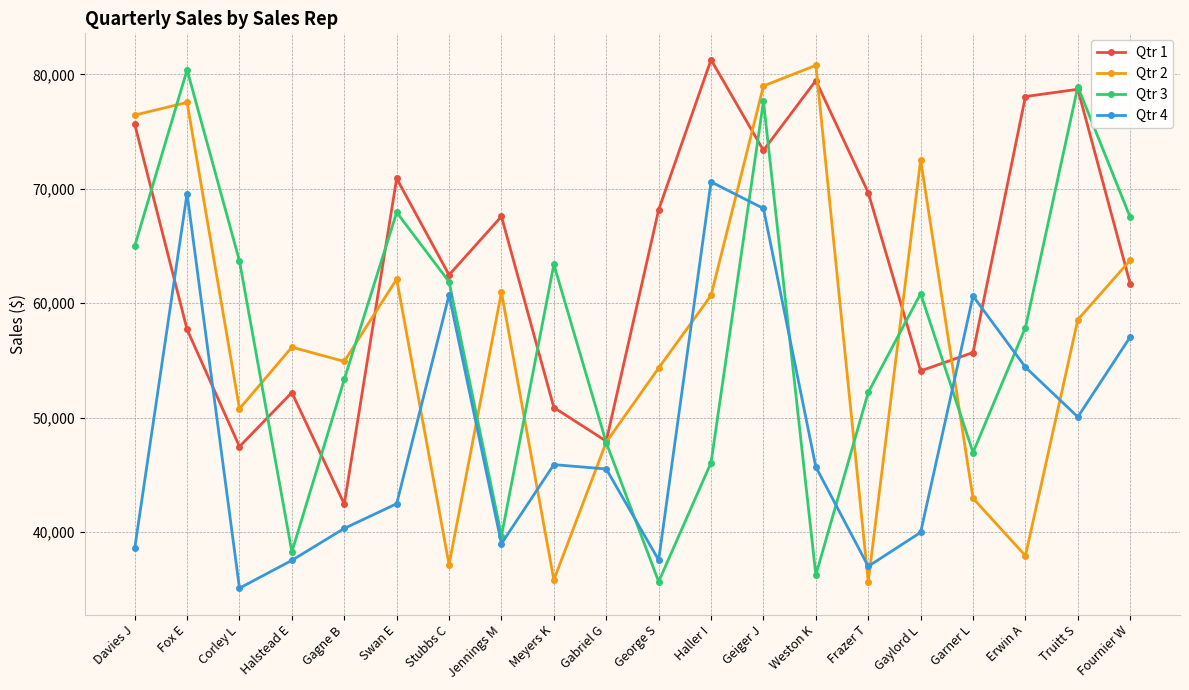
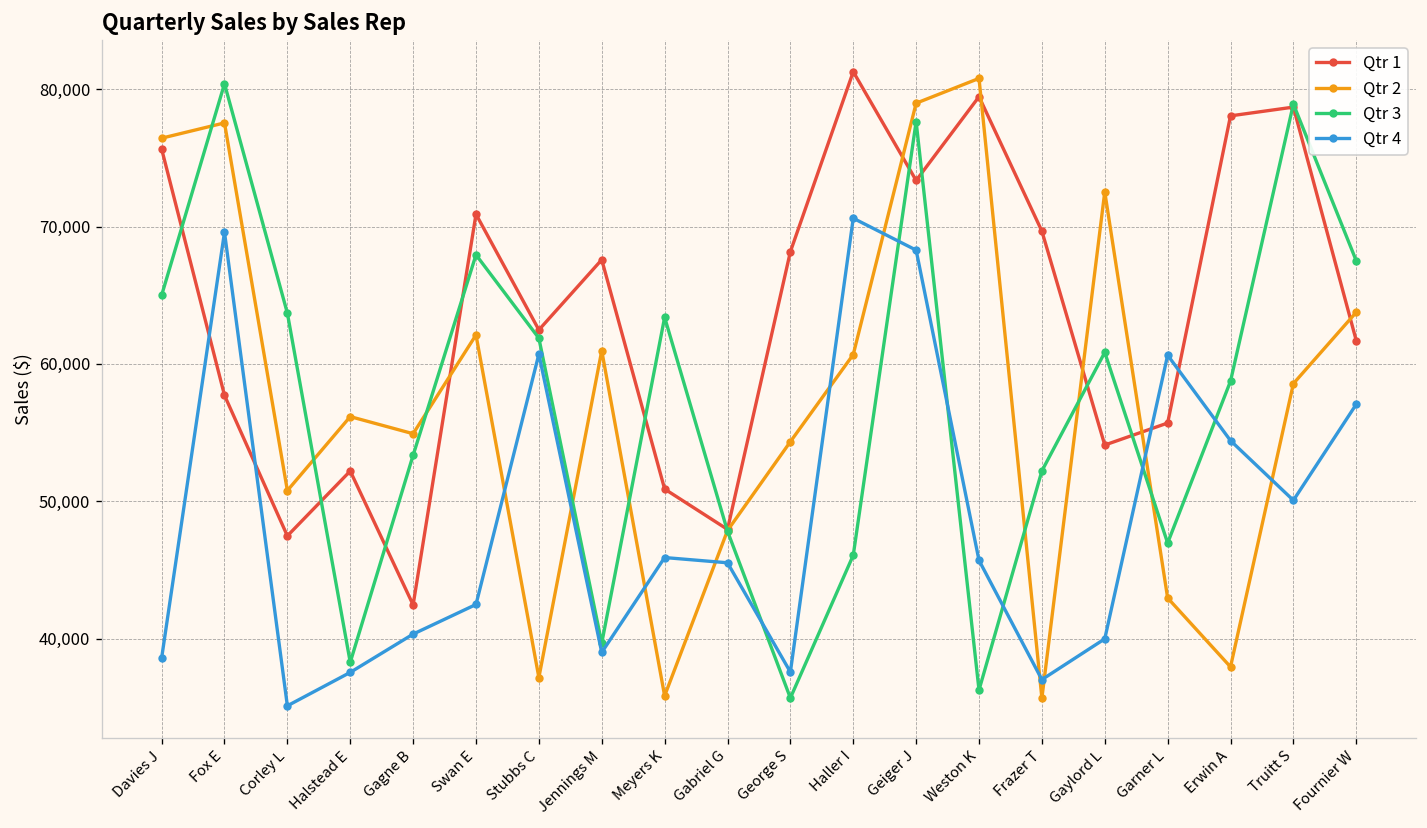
  {
    "Qtr 1": {
      "Davies J": "75,700",
      "Fox E": "57,700",
      "Corley L": "47,500",
      "Halstead E": "52,200",
      "Gagne B": "42,500",
      "Swan E": "70,900",
      "Stubbs C": "62,500",
      "Jennings M": "67,600",
      "Meyers K": "50,900",
      "George S": "68,200",
      "Haller I": "81,300",
      "Geiger J": "73,400",
      "Weston K": "79,500",
      "Frazer T": "69,700",
      "Gaylord L": "54,100",
      "Garner L": "55,700",
      "Erwin A": "78,100",
      "Truitt S": "78,700",
      "Fournier W": "61,700"
    },
    "Qtr 2": {
      "Davies J": "76,400",
      "Fox E": "77,600",
      "Corley L": "50,800",
      "Halstead E": "56,200",
      "Gagne B": "54,900",
      "Swan E": "62,100",
      "Stubbs C": "37,200",
      "Jennings M": "61,000",
      "Meyers K": "35,800",
      "George S": "54,300",
      "Haller I": "60,700",
      "Geiger J": "79,000",
      "Weston K": "80,800",
      "Frazer T": "35,700",
      "Gaylord L": "72,500",
      "Garner L": "43,000",
      "Erwin A": "37,900",
      "Truitt S": "58,600",
      "Fournier W": "63,800"
    },
    "Qtr 3": {
      "Davies J": "65,000",
      "Fox E": "80,400",
      "Corley L": "63,700",
      "Halstead E": "38,300",
      "Gagne B": "53,400",
      "Swan E": "67,900",
      "Stubbs C": "61,900",
      "Jennings M": "39,700",
      "Meyers K": "63,400",
      "George S": "35,700",
      "Haller I": "46,100",
      "Geiger J": "77,600",
      "Weston K": "36,300",
      "Frazer T": "52,200",
      "Gaylord L": "60,800",
      "Garner L": "47,000",
-     "Erwin A": "57,900",
+     "Erwin A": "58,700",
      "Truitt S": "78,900",
      "Fournier W": "67,500"
    },
    "Qtr 4": {
      "Davies J": "38,600",
      "Fox E": "69,600",
      "Corley L": "35,100",
      "Halstead E": "37,500",
      "Gagne B": "40,300",
      "Swan E": "42,500",
      "Stubbs C": "60,700",
      "Jennings M": "39,000",
      "Meyers K": "45,900",
      "Gabriel G": "45,500",
      "George S": "37,600",
      "Haller I": "70,600",
      "Geiger J": "68,300",
      "Weston K": "45,700",
      "Frazer T": "37,000",
      "Gaylord L": "40,000",
      "Garner L": "60,600",
      "Erwin A": "54,400",
      "Truitt S": "50,100",
      "Fournier W": "57,100"
    }
  }
